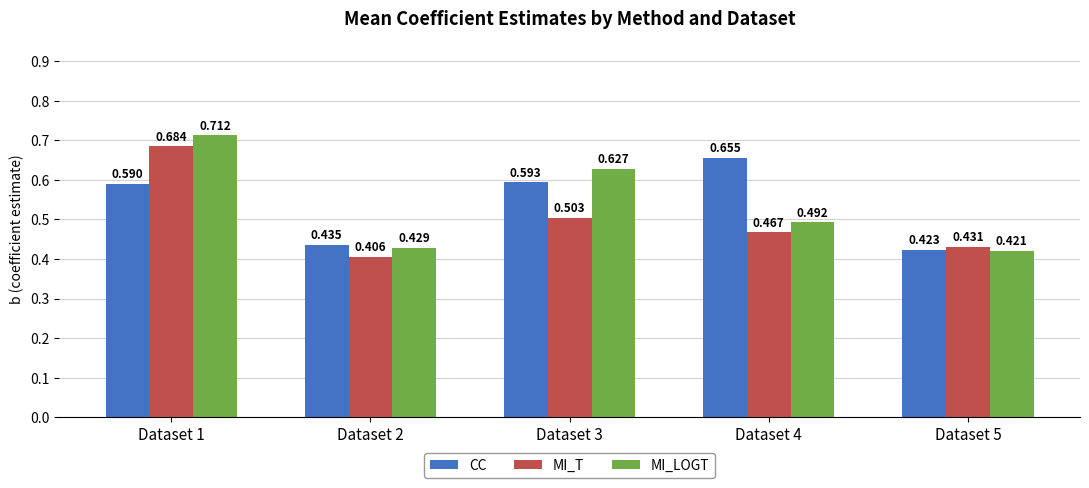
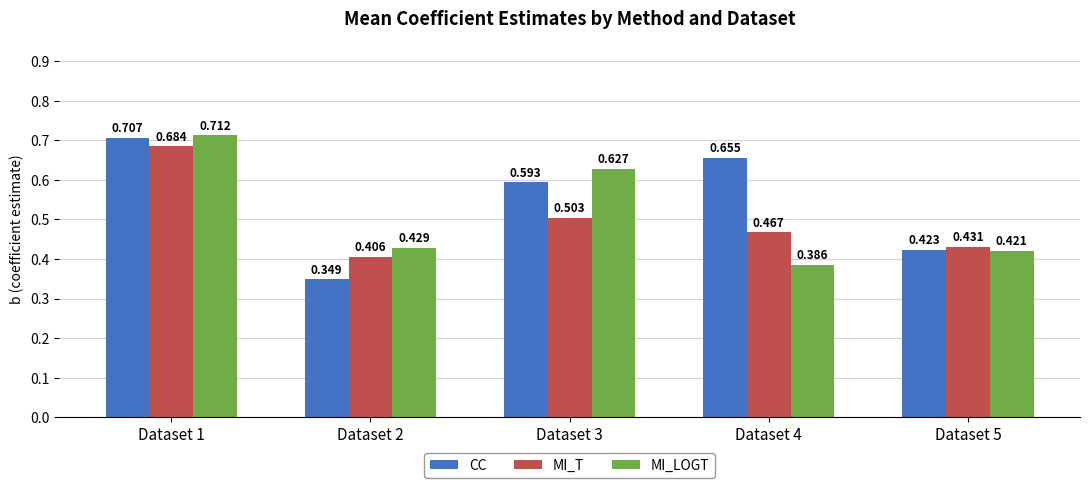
  {
    "CC": {
-     "Dataset 1": 0.590,
-     "Dataset 2": 0.435,
+     "Dataset 1": 0.707,
+     "Dataset 2": 0.349,
      "Dataset 3": 0.593,
      "Dataset 4": 0.655,
      "Dataset 5": 0.423
    },
    "MI_T": {
      "Dataset 1": 0.684,
      "Dataset 2": 0.406,
      "Dataset 3": 0.503,
      "Dataset 4": 0.467,
      "Dataset 5": 0.431
    },
    "MI_LOGT": {
      "Dataset 1": 0.712,
      "Dataset 2": 0.429,
      "Dataset 3": 0.627,
-     "Dataset 4": 0.492,
+     "Dataset 4": 0.386,
      "Dataset 5": 0.421
    }
  }
